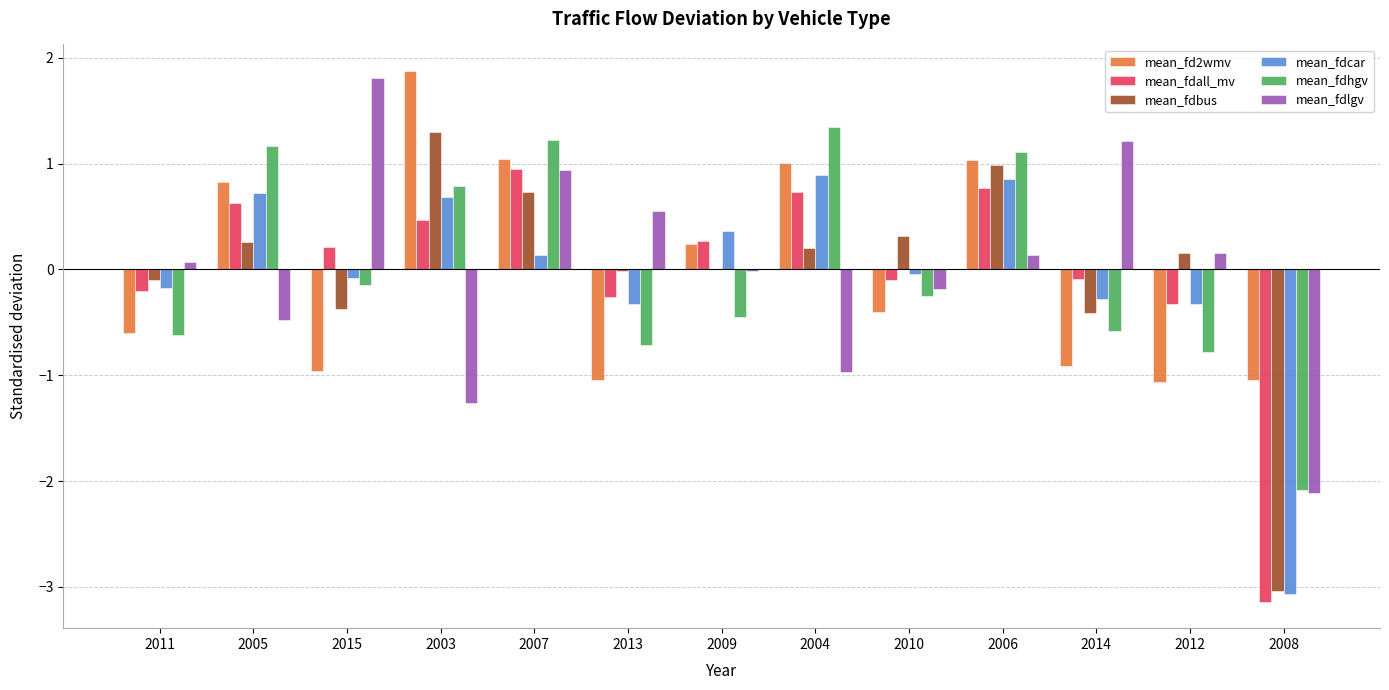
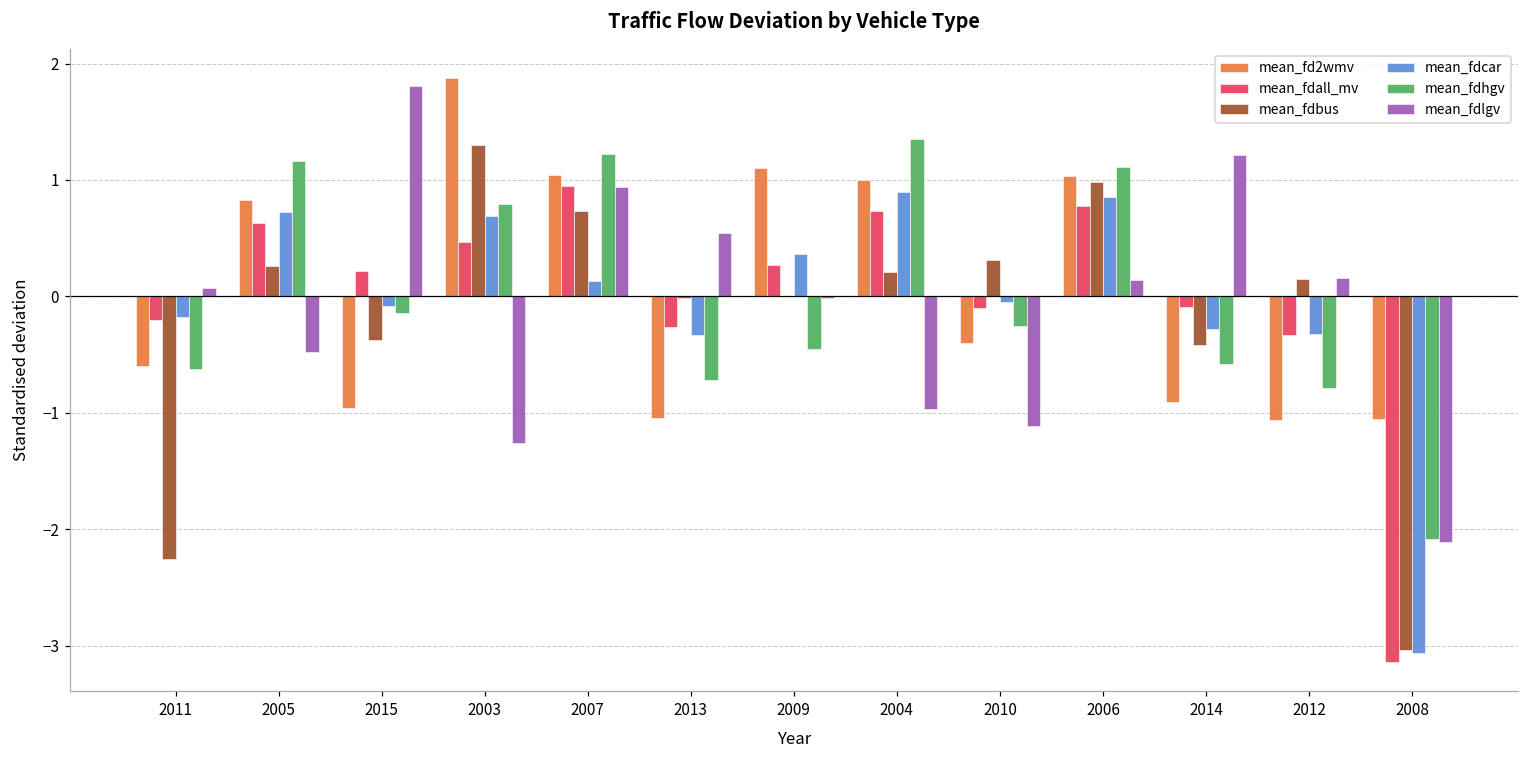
  {
    "mean_fd2wmv": {
      "2011": -0.60,
      "2005": 0.82,
      "2015": -0.96,
      "2003": 1.88,
      "2007": 1.04,
      "2013": -1.05,
-     "2009": 0.24,
+     "2009": 1.10,
      "2004": 1.00,
      "2010": -0.40,
      "2006": 1.03,
      "2014": -0.91,
      "2012": -1.06,
      "2008": -1.05
    },
    "mean_fdall_mv": {
      "2011": -0.20,
      "2005": 0.63,
      "2015": 0.21,
      "2003": 0.47,
      "2007": 0.95,
      "2013": -0.26,
      "2009": 0.27,
      "2004": 0.73,
      "2010": -0.10,
      "2006": 0.77,
      "2014": -0.09,
      "2012": -0.33,
      "2008": -3.14
    },
    "mean_fdbus": {
-     "2011": -0.10,
+     "2011": -2.26,
      "2005": 0.26,
      "2015": -0.38,
      "2003": 1.30,
      "2007": 0.73,
      "2004": 0.21,
      "2010": 0.31,
      "2006": 0.99,
      "2014": -0.42,
      "2012": 0.15,
      "2008": -3.04
    },
    "mean_fdcar": {
      "2011": -0.18,
      "2005": 0.72,
      "2015": -0.08,
      "2003": 0.69,
      "2007": 0.13,
      "2013": -0.33,
      "2009": 0.37,
      "2004": 0.89,
      "2010": -0.05,
      "2006": 0.85,
      "2014": -0.28,
      "2012": -0.33,
      "2008": -3.07
    },
    "mean_fdhgv": {
      "2011": -0.62,
      "2005": 1.16,
      "2015": -0.15,
      "2003": 0.79,
      "2007": 1.22,
      "2013": -0.72,
      "2009": -0.45,
      "2004": 1.35,
      "2010": -0.25,
      "2006": 1.11,
      "2014": -0.58,
      "2012": -0.78,
      "2008": -2.08
    },
    "mean_fdlgv": {
      "2011": 0.07,
      "2005": -0.48,
      "2015": 1.81,
      "2003": -1.26,
      "2007": 0.94,
      "2013": 0.55,
      "2004": -0.97,
-     "2010": -0.19,
+     "2010": -1.11,
      "2006": 0.14,
      "2014": 1.22,
      "2012": 0.16,
      "2008": -2.11
    }
  }
